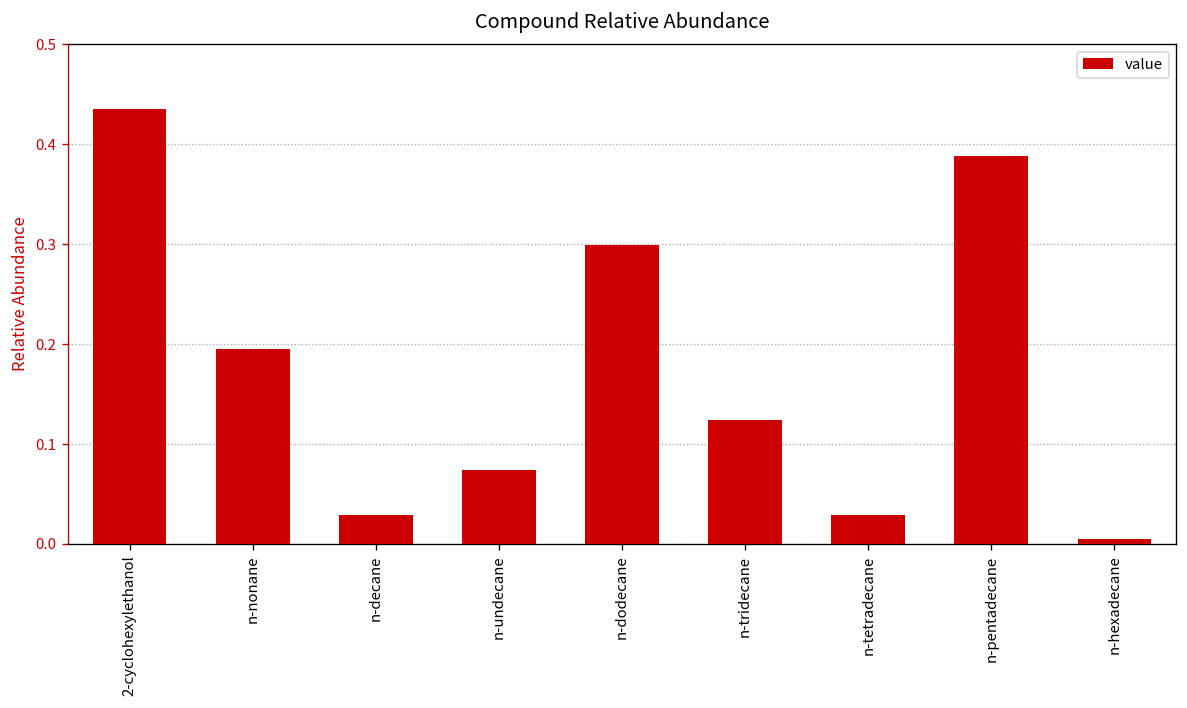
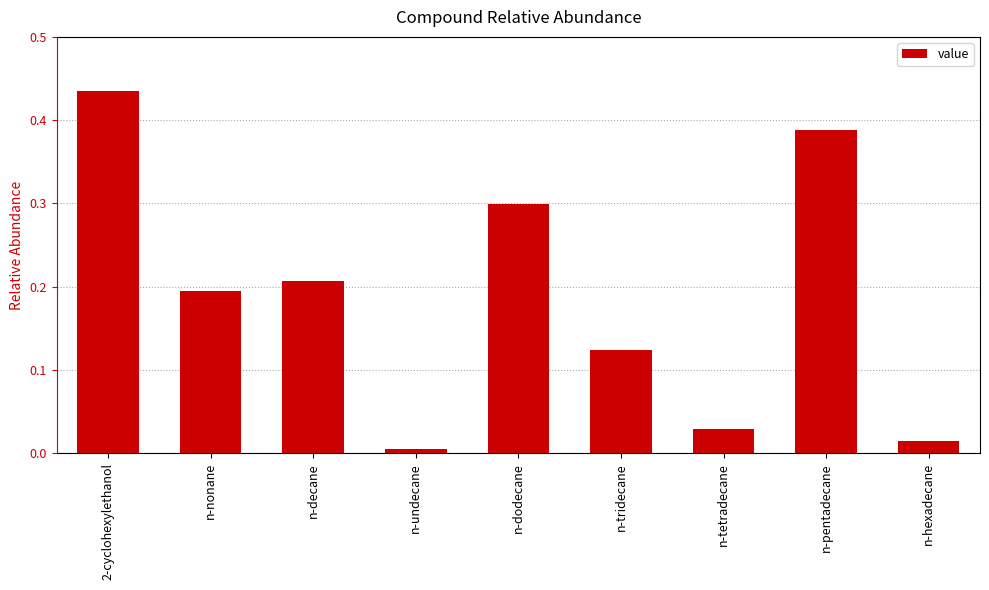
  {
    "2-cyclohexylethanol": 0.44,
    "n-nonane": 0.19,
-   "n-decane": 0.03,
-   "n-undecane": 0.07,
+   "n-decane": 0.21,
+   "n-undecane": 0.00,
    "n-dodecane": 0.30,
    "n-tridecane": 0.12,
    "n-tetradecane": 0.03,
    "n-pentadecane": 0.39,
-   "n-hexadecane": 0.00
+   "n-hexadecane": 0.01
  }
